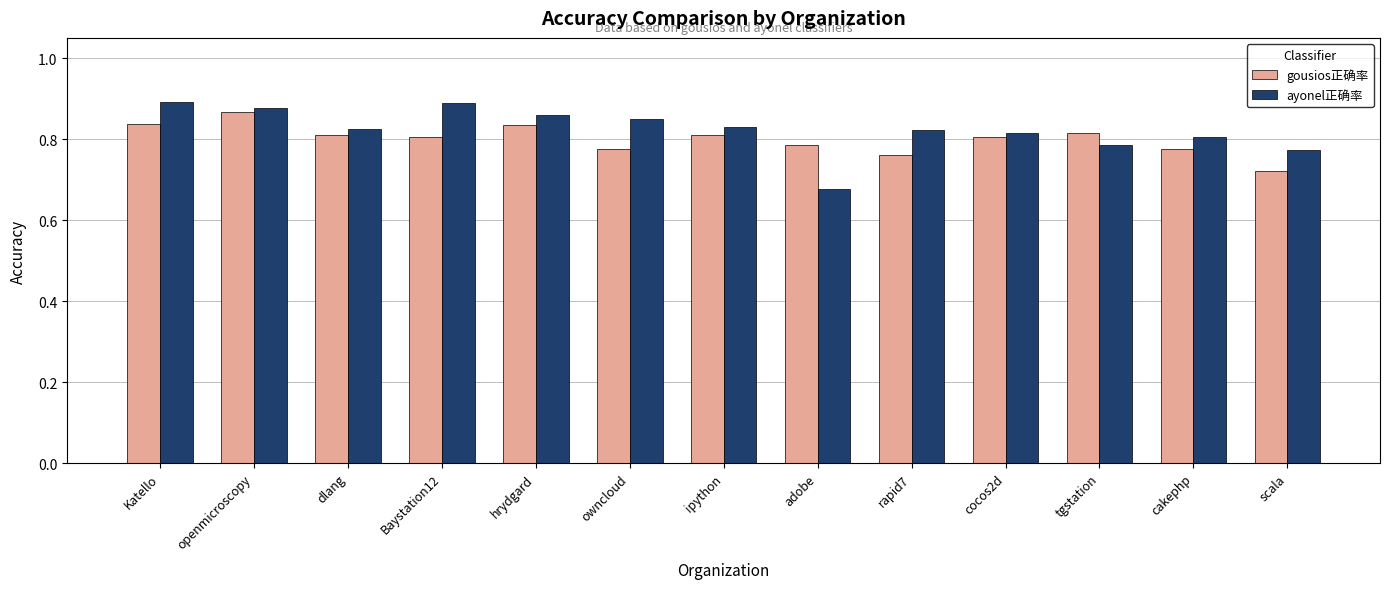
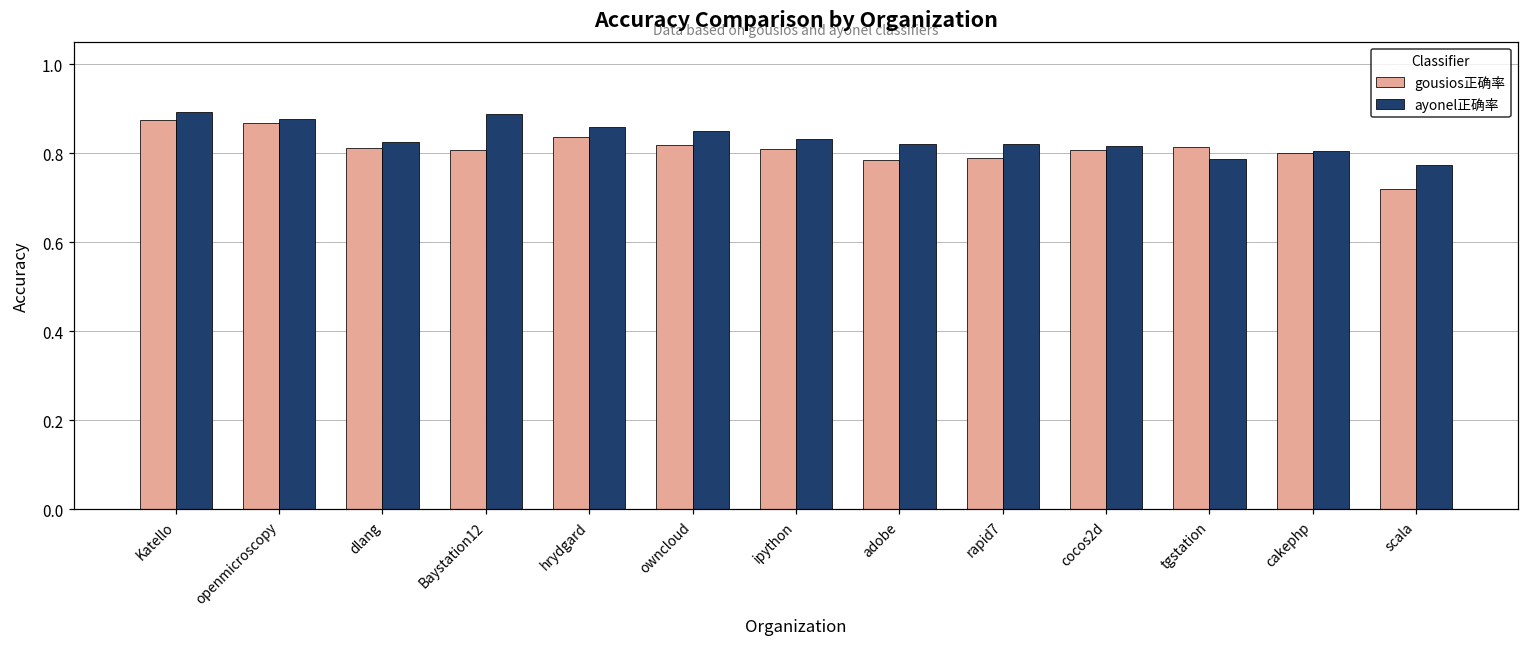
  {
    "gousios正确率": {
-     "Katello": 0.84,
+     "Katello": 0.87,
      "openmicroscopy": 0.87,
      "dlang": 0.81,
      "Baystation12": 0.81,
      "hrydgard": 0.84,
-     "owncloud": 0.78,
+     "owncloud": 0.82,
      "ipython": 0.81,
      "adobe": 0.78,
-     "rapid7": 0.76,
+     "rapid7": 0.79,
      "cocos2d": 0.81,
      "tgstation": 0.81,
-     "cakephp": 0.78,
+     "cakephp": 0.80,
      "scala": 0.72
    },
    "ayonel正确率": {
      "Katello": 0.89,
      "openmicroscopy": 0.88,
      "dlang": 0.82,
      "Baystation12": 0.89,
      "hrydgard": 0.86,
      "owncloud": 0.85,
      "ipython": 0.83,
-     "adobe": 0.68,
+     "adobe": 0.82,
      "rapid7": 0.82,
      "cocos2d": 0.82,
      "tgstation": 0.79,
      "cakephp": 0.80,
      "scala": 0.77
    }
  }
